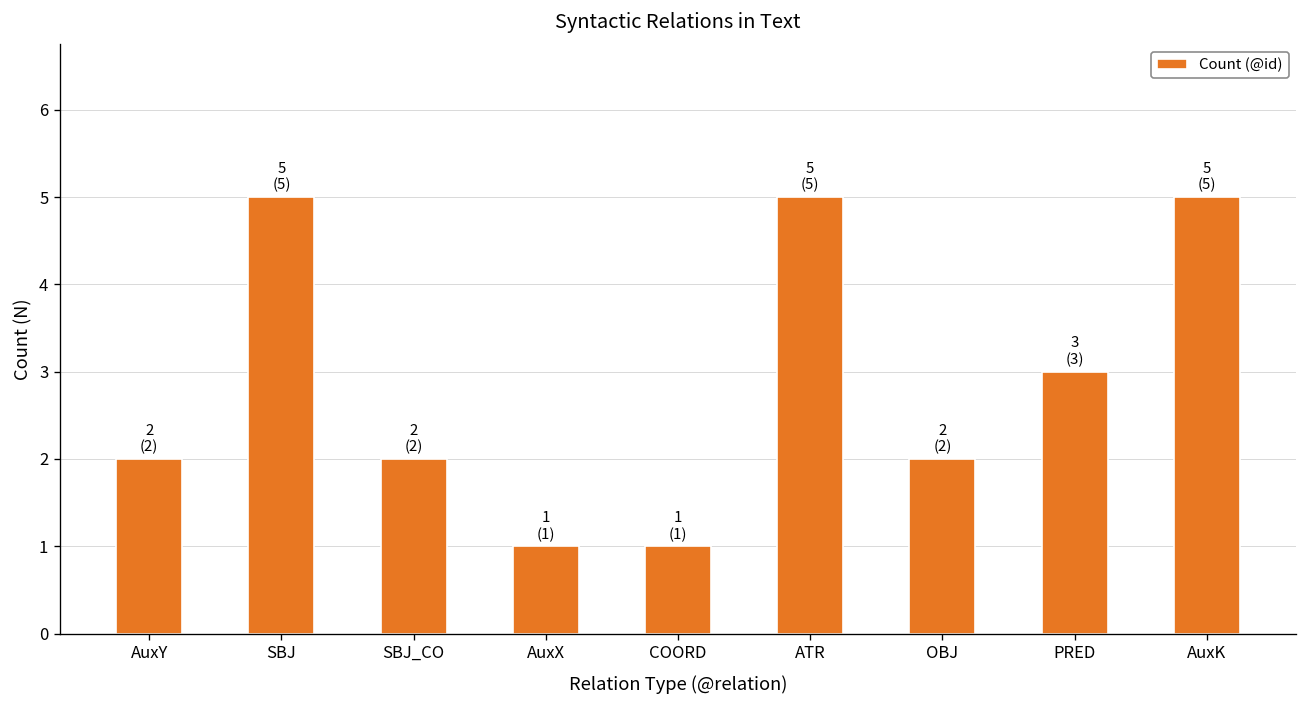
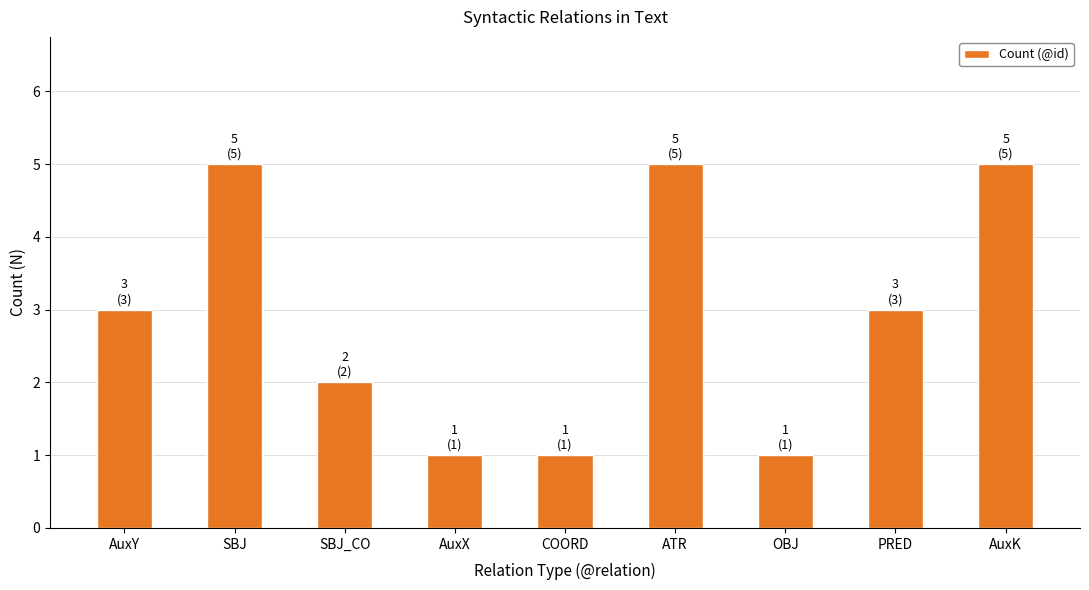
  {
-   "AuxY": "2 (2)",
+   "AuxY": "3 (3)",
    "SBJ": "5",
    "SBJ_CO": "2",
    "AuxX": "1",
    "COORD": "1",
    "ATR": "5",
-   "OBJ": "2 (2)",
+   "OBJ": "1 (1)",
    "PRED": "3",
    "AuxK": "5"
  }
